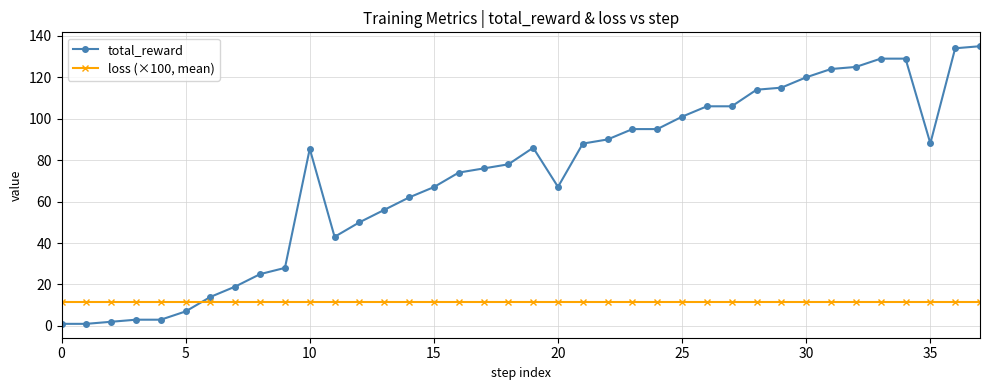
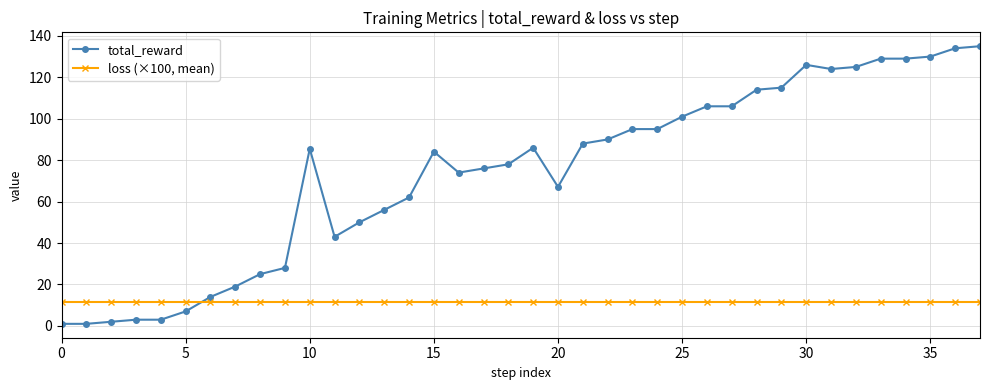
  {
    "total_reward": {
      "0": 1,
      "5": 7,
      "10": 86,
-     "15": 67,
+     "15": 84,
      "20": 67,
      "25": 101,
-     "30": 120,
-     "35": 88
+     "30": 126,
+     "35": 130
    },
    "loss (×100, mean)": {
      "0": 11,
      "5": 11,
      "10": 11,
      "15": 11,
      "20": 11,
      "25": 11,
      "30": 11,
      "35": 11
    }
  }
